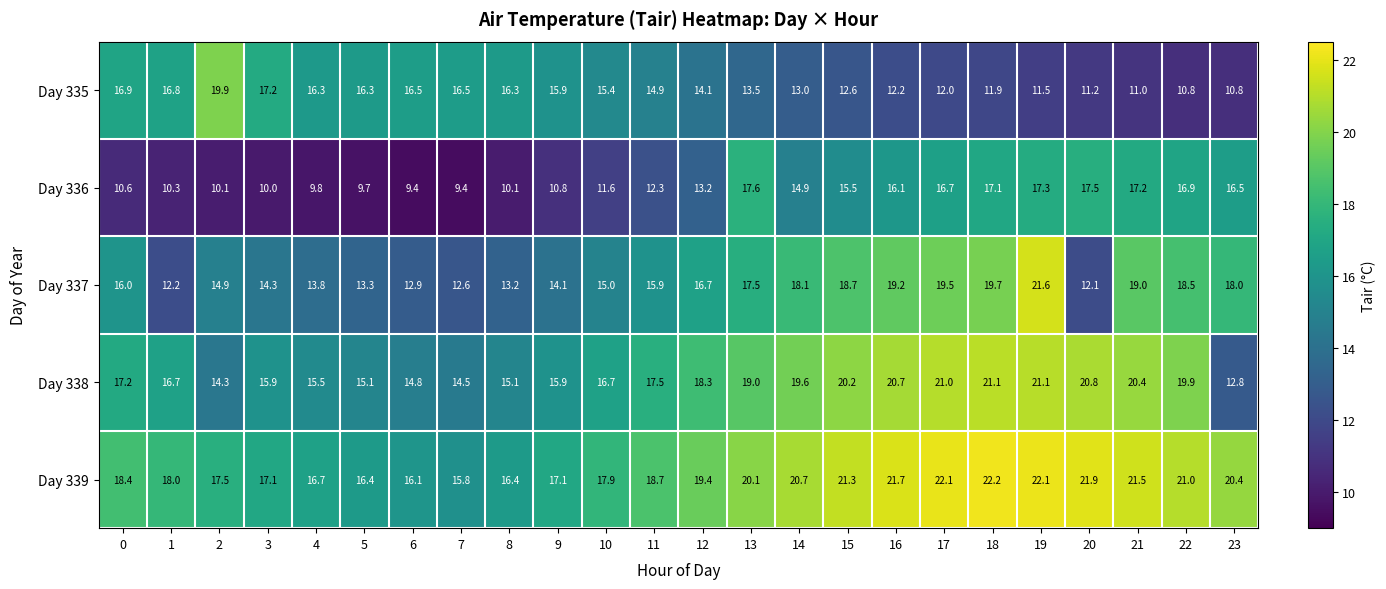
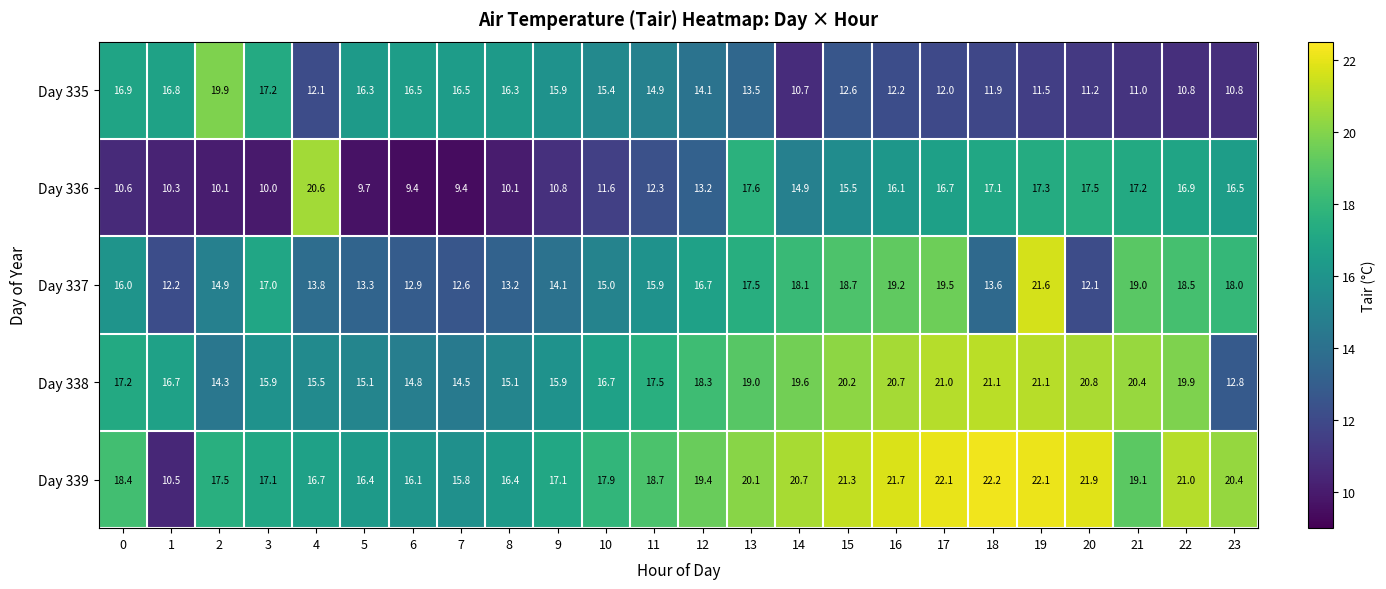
  {
    "Day 335": {
      "0": 16.9,
      "1": 16.8,
      "2": 19.9,
      "3": 17.2,
-     "4": 16.3,
+     "4": 12.1,
      "5": 16.3,
      "6": 16.5,
      "7": 16.5,
      "8": 16.3,
      "9": 15.9,
      "10": 15.4,
      "11": 14.9,
      "12": 14.1,
      "13": 13.5,
-     "14": 13.0,
+     "14": 10.7,
      "15": 12.6,
      "16": 12.2,
      "17": 12.0,
      "18": 11.9,
      "19": 11.5,
      "20": 11.2,
      "21": 11.0,
      "22": 10.8,
      "23": 10.8
    },
    "Day 336": {
      "0": 10.6,
      "1": 10.3,
      "2": 10.1,
      "3": 10.0,
-     "4": 9.8,
+     "4": 20.6,
      "5": 9.7,
      "6": 9.4,
      "7": 9.4,
      "8": 10.1,
      "9": 10.8,
      "10": 11.6,
      "11": 12.3,
      "12": 13.2,
      "13": 17.6,
      "14": 14.9,
      "15": 15.5,
      "16": 16.1,
      "17": 16.7,
      "18": 17.1,
      "19": 17.3,
      "20": 17.5,
      "21": 17.2,
      "22": 16.9,
      "23": 16.5
    },
    "Day 337": {
      "0": 16.0,
      "1": 12.2,
      "2": 14.9,
-     "3": 14.3,
+     "3": 17.0,
      "4": 13.8,
      "5": 13.3,
      "6": 12.9,
      "7": 12.6,
      "8": 13.2,
      "9": 14.1,
      "10": 15.0,
      "11": 15.9,
      "12": 16.7,
      "13": 17.5,
      "14": 18.1,
      "15": 18.7,
      "16": 19.2,
      "17": 19.5,
-     "18": 19.7,
+     "18": 13.6,
      "19": 21.6,
      "20": 12.1,
      "21": 19.0,
      "22": 18.5,
      "23": 18.0
    },
    "Day 338": {
      "0": 17.2,
      "1": 16.7,
      "2": 14.3,
      "3": 15.9,
      "4": 15.5,
      "5": 15.1,
      "6": 14.8,
      "7": 14.5,
      "8": 15.1,
      "9": 15.9,
      "10": 16.7,
      "11": 17.5,
      "12": 18.3,
      "13": 19.0,
      "14": 19.6,
      "15": 20.2,
      "16": 20.7,
      "17": 21.0,
      "18": 21.1,
      "19": 21.1,
      "20": 20.8,
      "21": 20.4,
      "22": 19.9,
      "23": 12.8
    },
    "Day 339": {
      "0": 18.4,
-     "1": 18.0,
+     "1": 10.5,
      "2": 17.5,
      "3": 17.1,
      "4": 16.7,
      "5": 16.4,
      "6": 16.1,
      "7": 15.8,
      "8": 16.4,
      "9": 17.1,
      "10": 17.9,
      "11": 18.7,
      "12": 19.4,
      "13": 20.1,
      "14": 20.7,
      "15": 21.3,
      "16": 21.7,
      "17": 22.1,
      "18": 22.2,
      "19": 22.1,
      "20": 21.9,
-     "21": 21.5,
+     "21": 19.1,
      "22": 21.0,
      "23": 20.4
    }
  }
